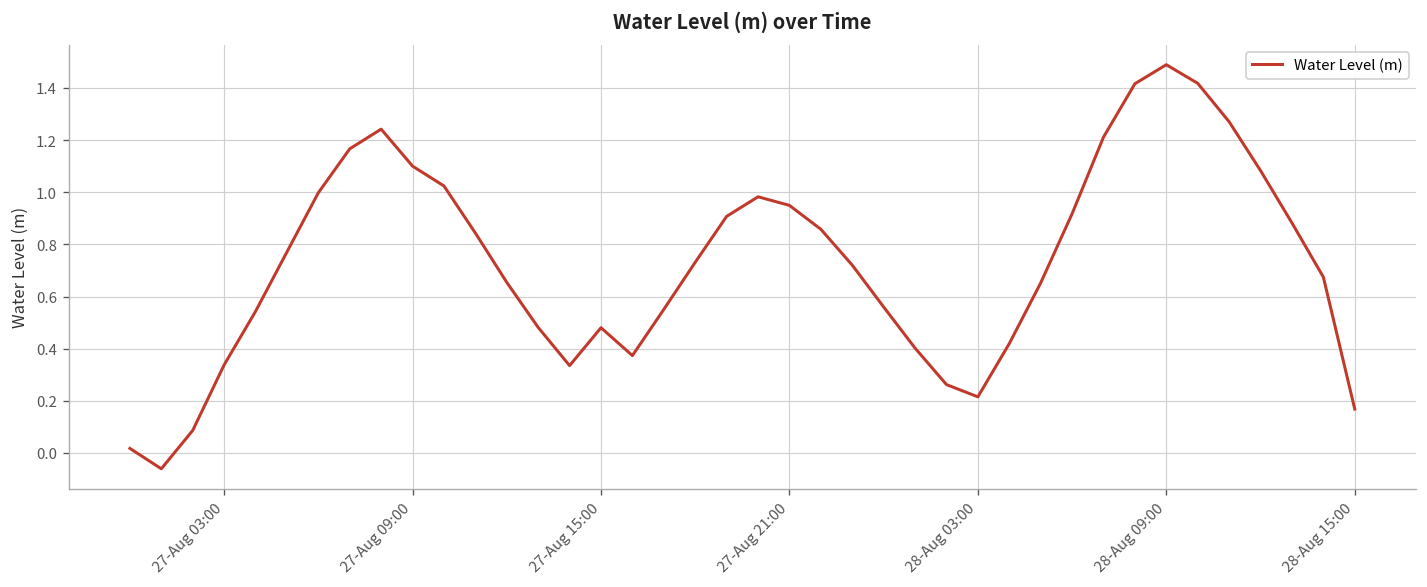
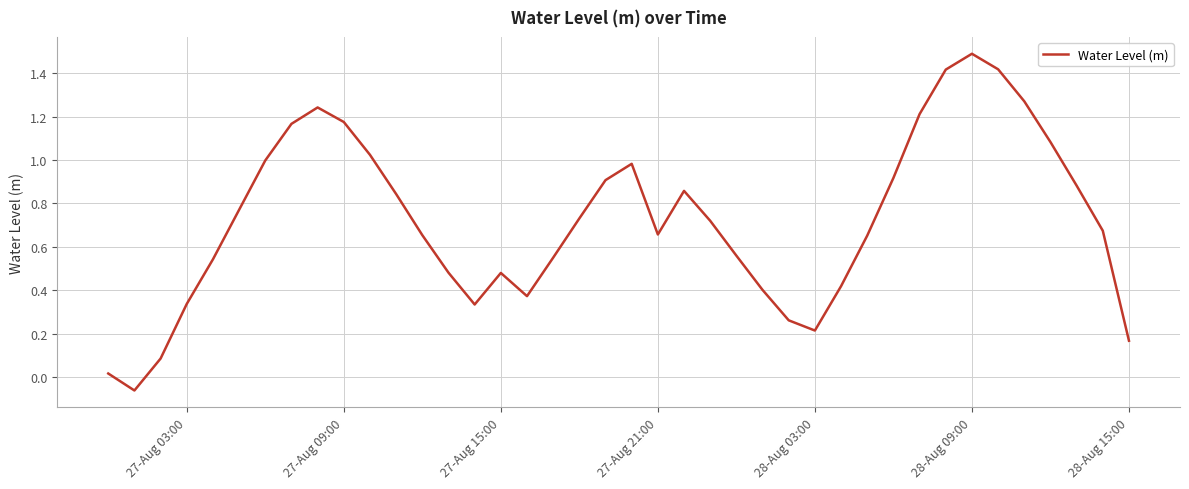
  {
    "27-Aug 03:00": 0.34,
-   "27-Aug 09:00": 1.10,
+   "27-Aug 09:00": 1.18,
    "27-Aug 15:00": 0.48,
-   "27-Aug 21:00": 0.95,
+   "27-Aug 21:00": 0.66,
    "28-Aug 03:00": 0.22,
    "28-Aug 09:00": 1.49,
    "28-Aug 15:00": 0.17
  }
